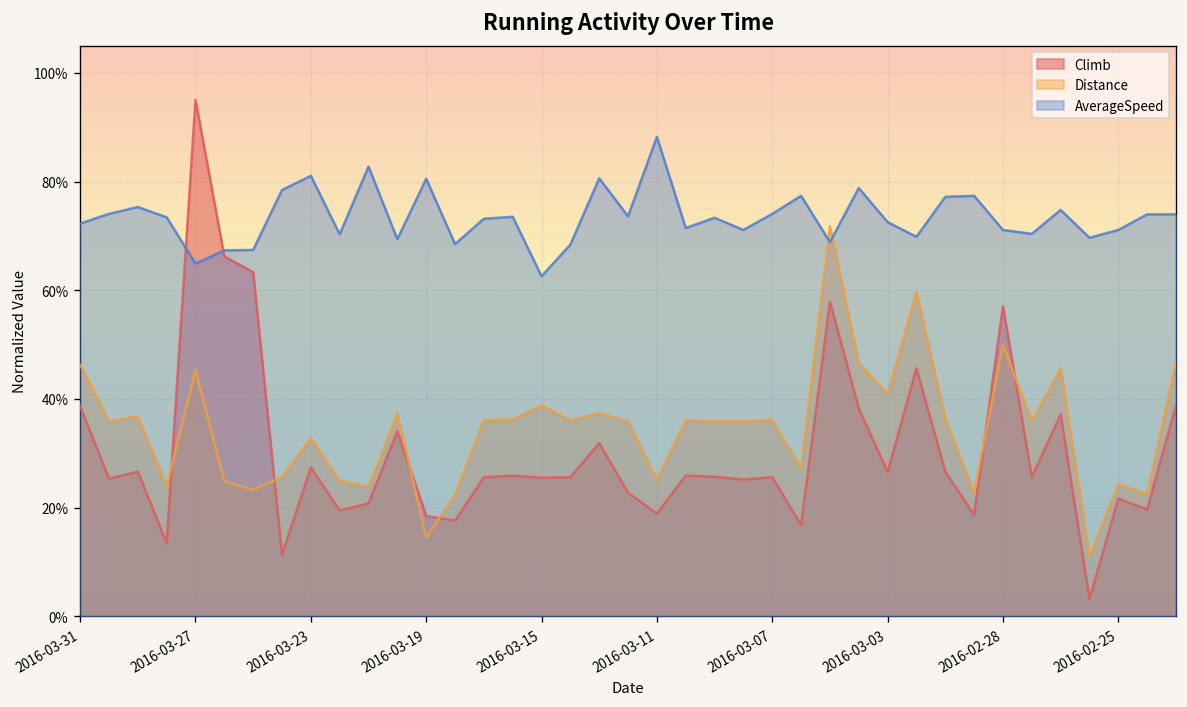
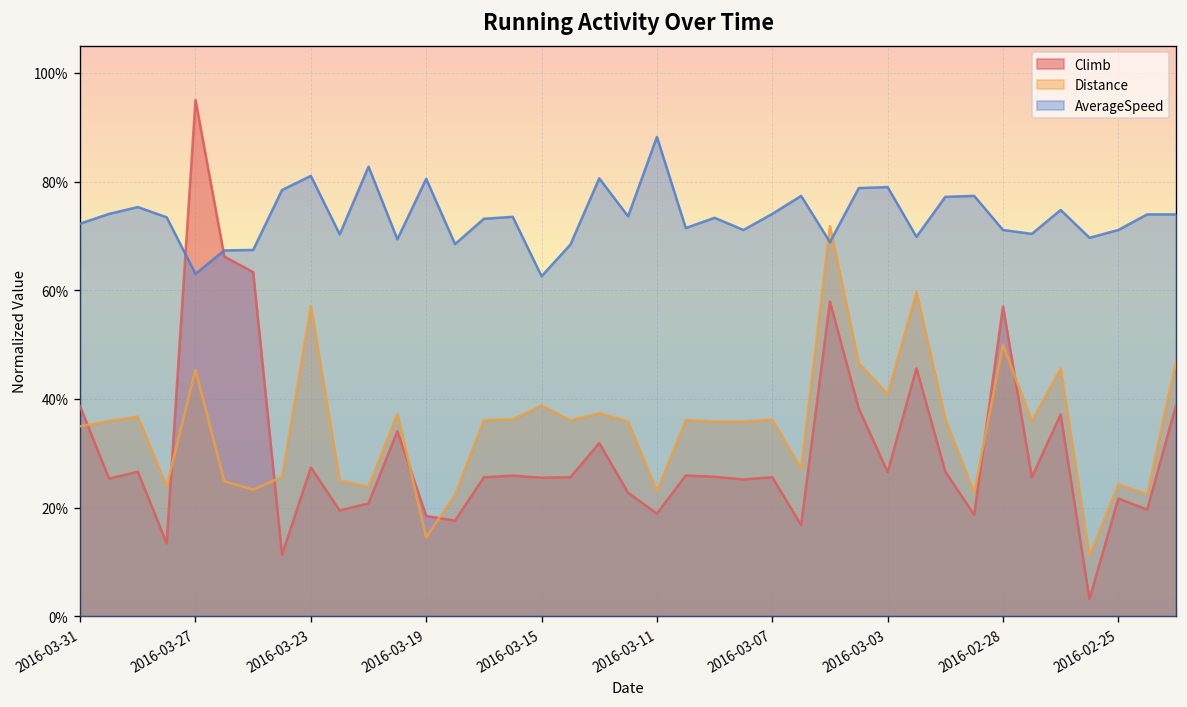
  {
    "Climb": {
      "2016-03-31": "39%",
      "2016-03-27": "95%",
      "2016-03-23": "27%",
      "2016-03-19": "18%",
      "2016-03-15": "26%",
      "2016-03-11": "19%",
      "2016-03-07": "26%",
      "2016-03-03": "27%",
      "2016-02-28": "57%"
    },
    "Distance": {
-     "2016-03-31": "46%",
+     "2016-03-31": "35%",
      "2016-03-27": "45%",
-     "2016-03-23": "33%",
+     "2016-03-23": "57%",
      "2016-03-19": "15%",
      "2016-03-15": "39%",
-     "2016-03-11": "25%",
+     "2016-03-11": "23%",
      "2016-03-07": "36%",
      "2016-03-03": "41%",
      "2016-02-28": "50%"
    },
    "AverageSpeed": {
      "2016-03-31": "72%",
-     "2016-03-27": "65%",
+     "2016-03-27": "63%",
      "2016-03-23": "81%",
      "2016-03-19": "81%",
      "2016-03-15": "63%",
      "2016-03-11": "88%",
      "2016-03-07": "74%",
-     "2016-03-03": "73%",
+     "2016-03-03": "79%",
      "2016-02-28": "71%"
    }
  }
